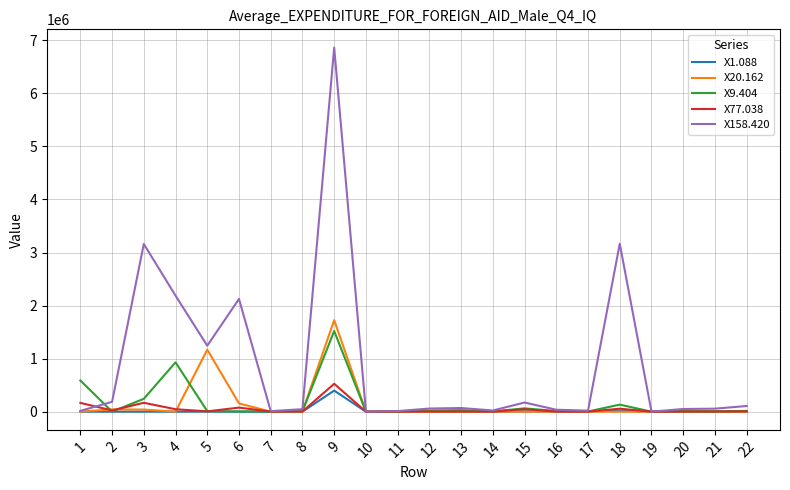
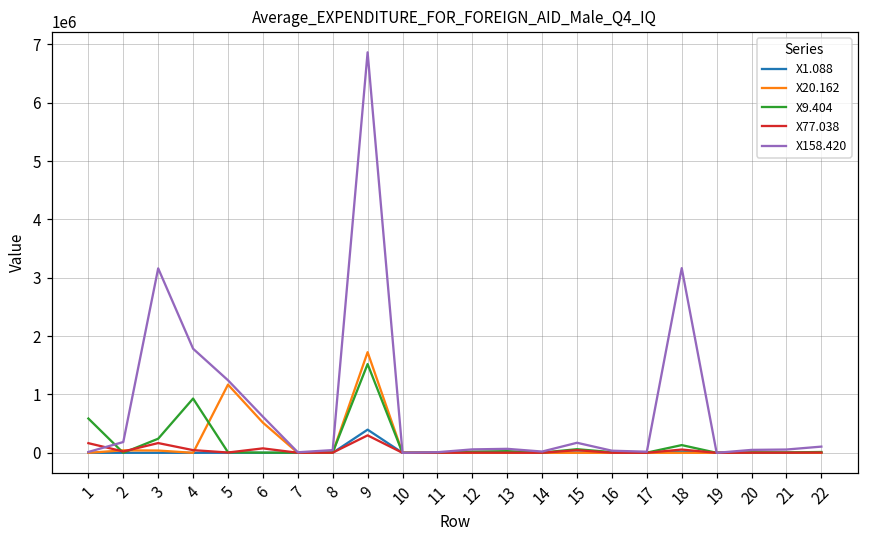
  {
    "X1.088": {
      "9": 400000
    },
    "X20.162": {
      "5": 1200000,
-     "6": 200000,
+     "6": 500000,
      "9": 1700000
    },
    "X9.404": {
      "1": 600000,
      "3": 200000,
      "4": 900000,
      "9": 1500000,
      "18": 100000
    },
    "X77.038": {
      "1": 200000,
      "3": 200000,
      "6": 100000,
-     "9": 500000
+     "9": 300000
    },
    "X158.420": {
      "2": 200000,
      "3": 3200000,
-     "4": 2200000,
+     "4": 1800000,
      "5": 1200000,
-     "6": 2100000,
+     "6": 600000,
      "9": 6900000,
      "15": 200000,
      "18": 3200000,
      "21": 100000,
      "22": 100000
    }
  }
